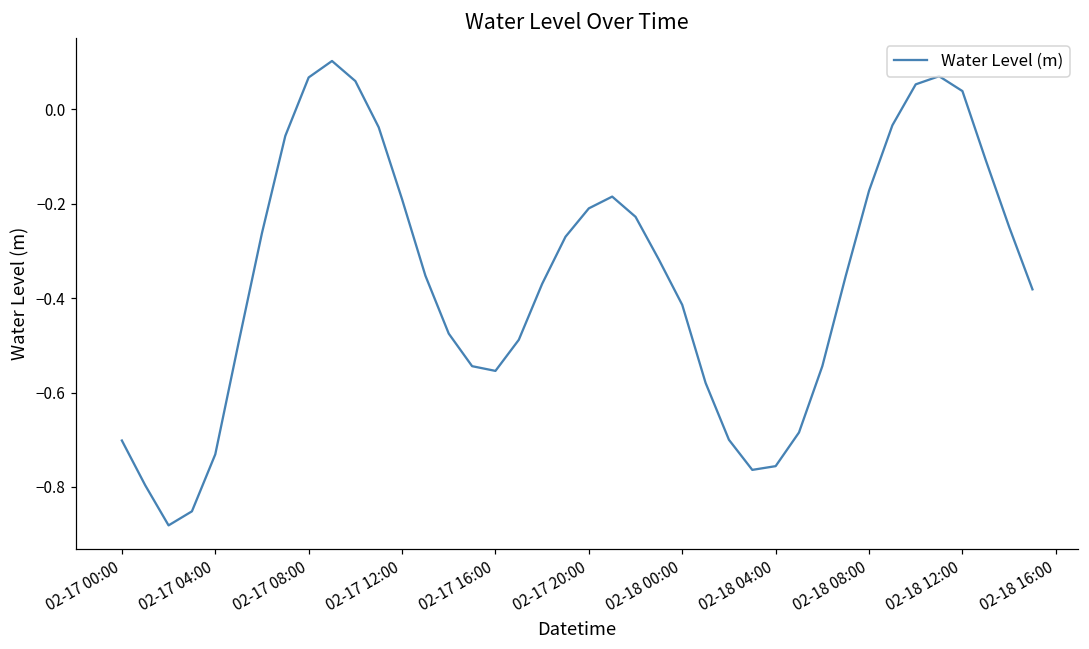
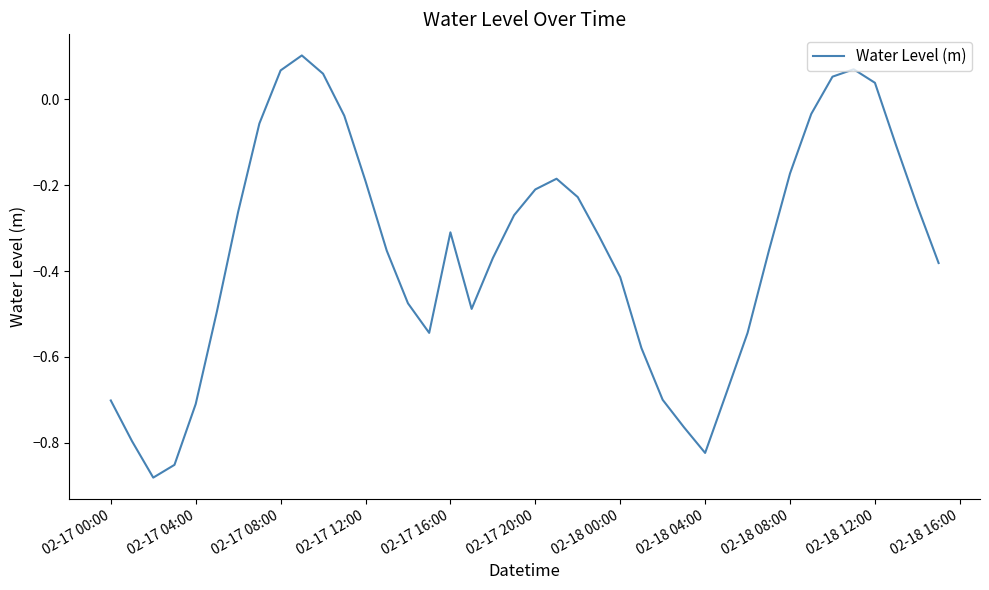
  {
    "02-17 00:00": -0.70,
-   "02-17 04:00": -0.73,
+   "02-17 04:00": -0.71,
    "02-17 08:00": 0.07,
    "02-17 12:00": -0.19,
-   "02-17 16:00": -0.55,
+   "02-17 16:00": -0.31,
    "02-17 20:00": -0.21,
    "02-18 00:00": -0.41,
-   "02-18 04:00": -0.76,
+   "02-18 04:00": -0.82,
    "02-18 08:00": -0.17,
    "02-18 12:00": 0.04
  }
